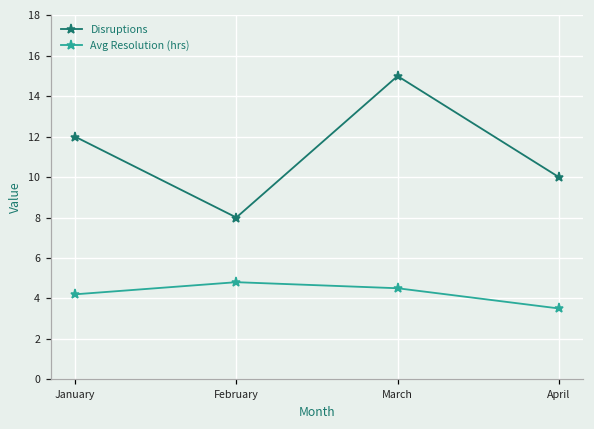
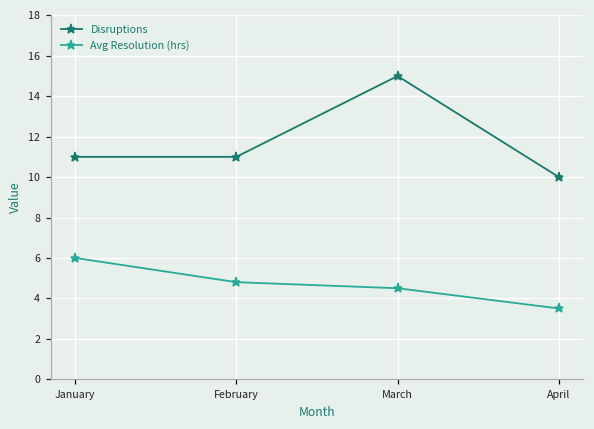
  {
    "Disruptions": {
-     "January": 12,
-     "February": 8,
+     "January": 11,
+     "February": 11,
      "March": 15,
      "April": 10
    },
    "Avg Resolution (hrs)": {
-     "January": 4.2,
+     "January": 6.0,
      "February": 4.8,
      "March": 4.5,
      "April": 3.5
    }
  }
